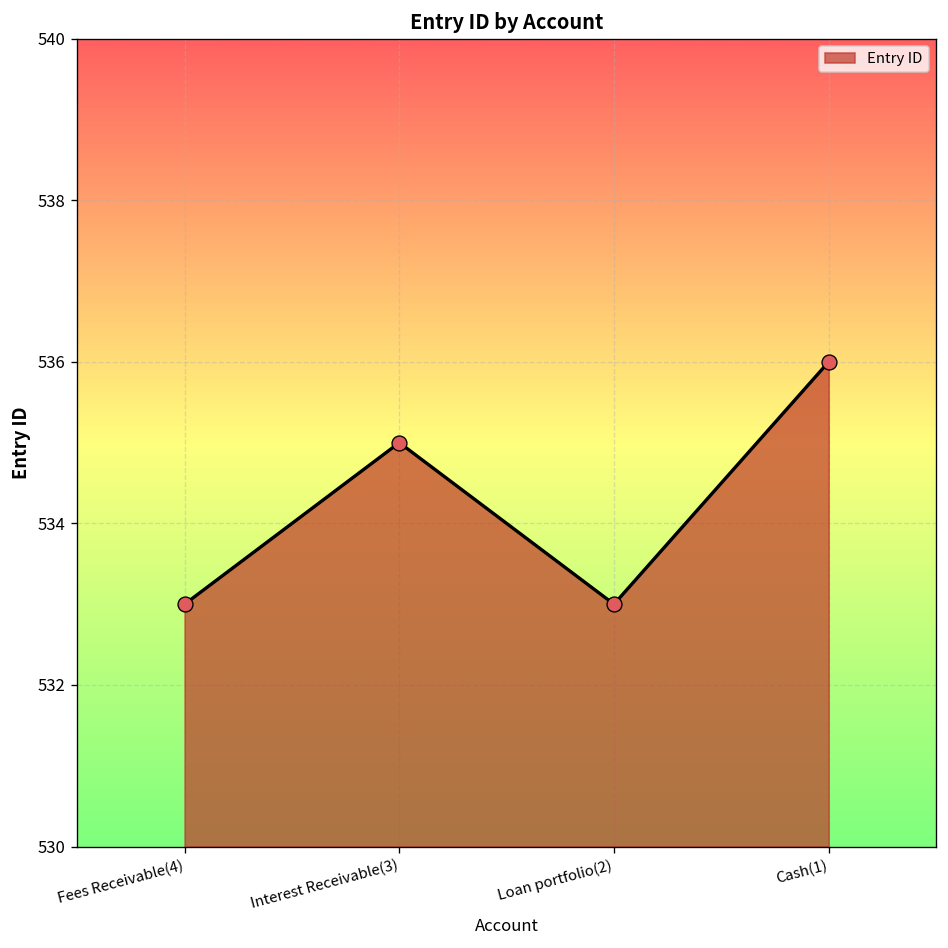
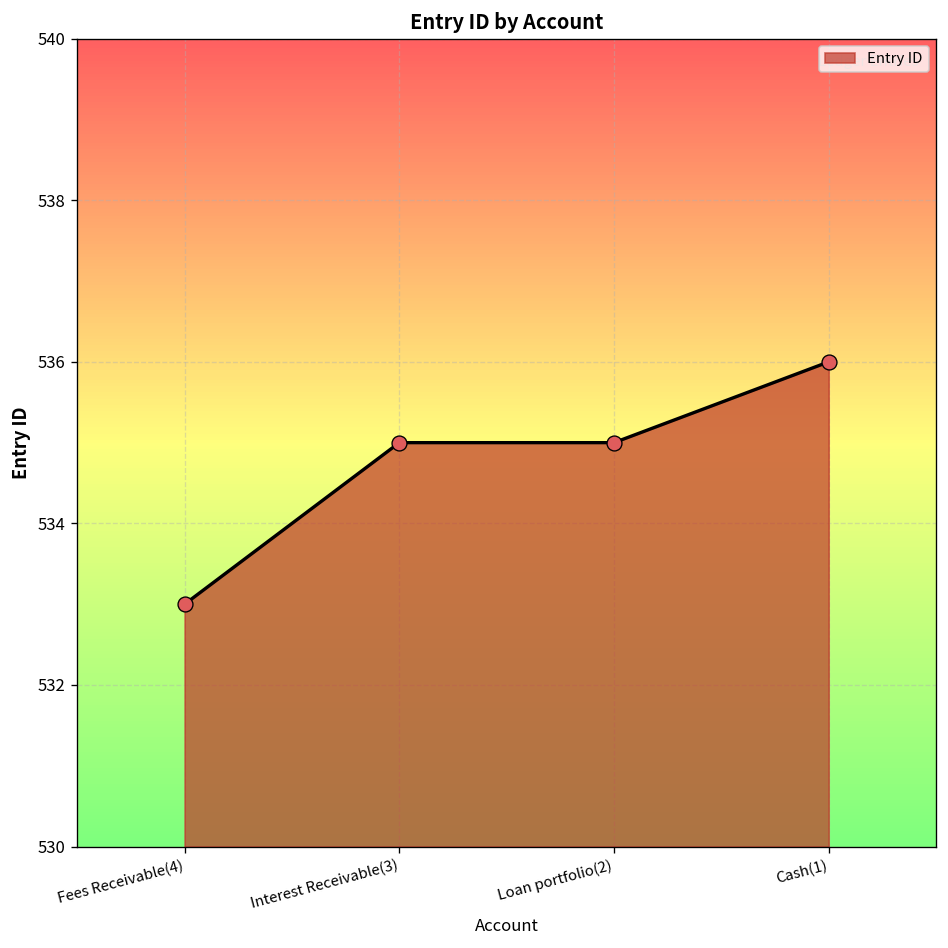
  {
    "Fees Receivable(4)": 533,
    "Interest Receivable(3)": 535,
-   "Loan portfolio(2)": 533,
+   "Loan portfolio(2)": 535,
    "Cash(1)": 536
  }
